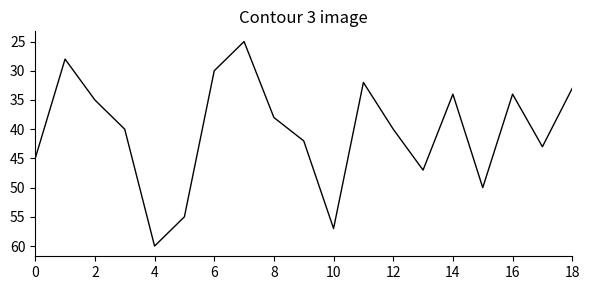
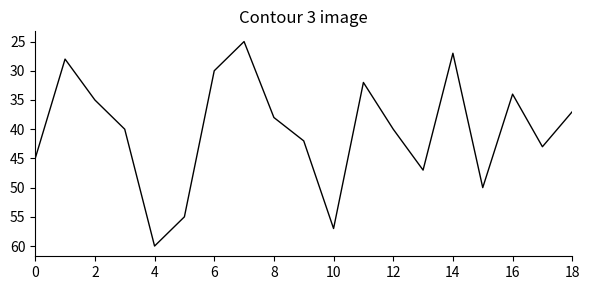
  {
    "0": 45,
    "2": 35,
    "4": 60,
    "6": 30,
    "8": 38,
    "10": 57,
    "12": 40,
-   "14": 34,
+   "14": 27,
    "16": 34,
-   "18": 33
+   "18": 37
  }
